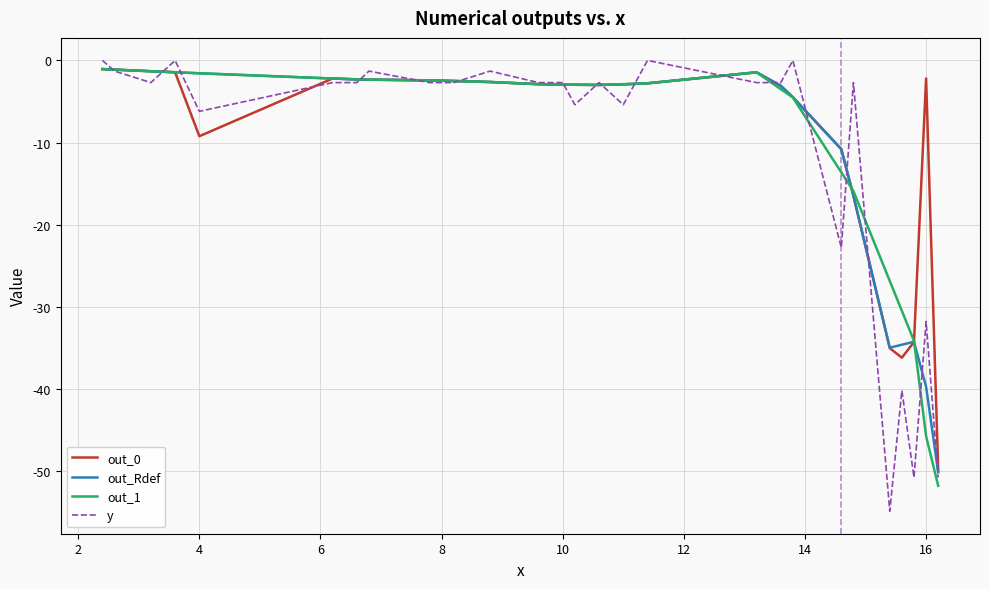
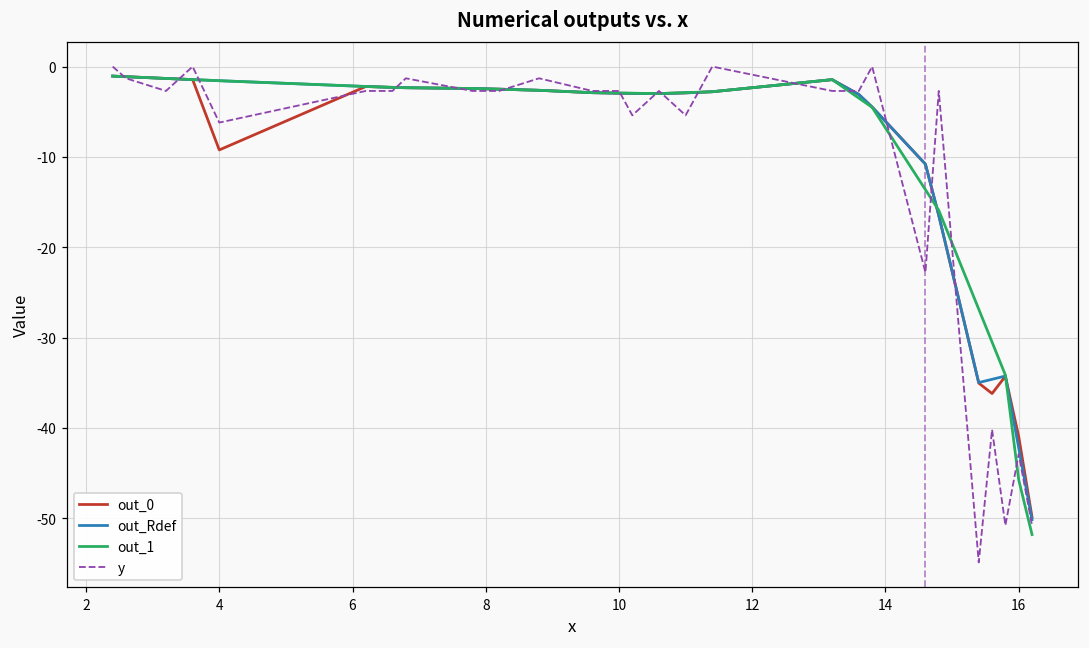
  {
    "out_0": {
      "4": -9,
-     "16": -2
+     "16": -41
    },
    "out_Rdef": {
-     "16": -40
+     "16": -42
    },
    "out_1": {
      "16": -46
    },
    "y": {
      "4": -6,
-     "16": -32
+     "16": -43
    }
  }
